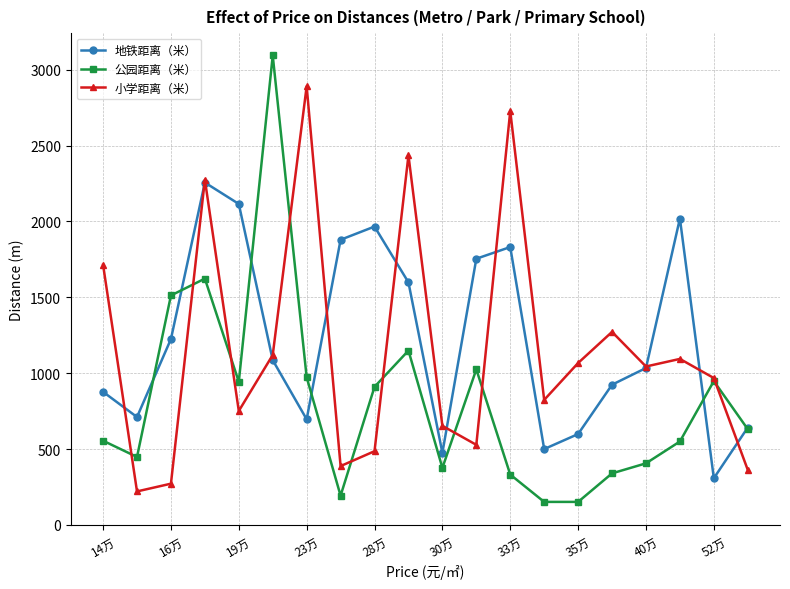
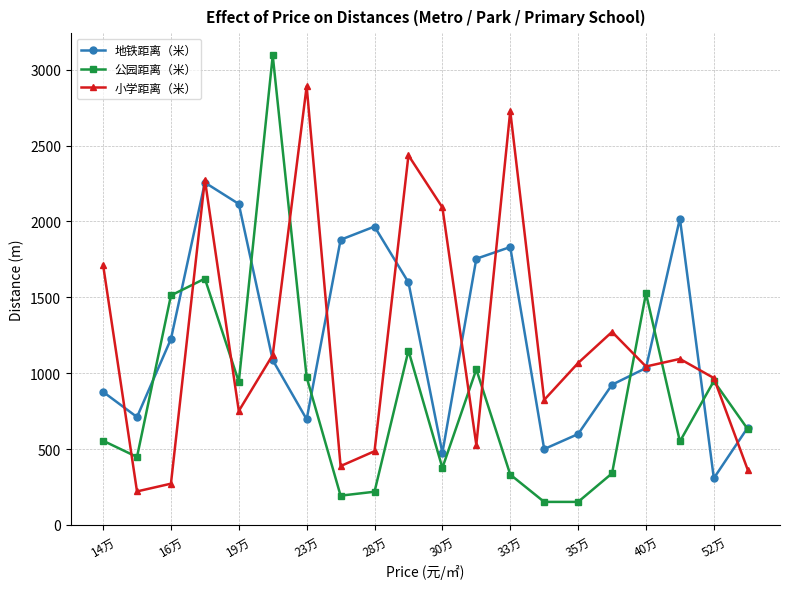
  {
    "地铁距离（米）": {
      "14万": 880,
      "16万": 1230,
      "19万": 2120,
      "23万": 700,
      "28万": 1970,
      "30万": 480,
      "33万": 1830,
      "35万": 600,
      "52万": 310
    },
    "公园距离（米）": {
      "14万": 560,
      "16万": 1510,
      "19万": 940,
      "23万": 970,
-     "28万": 910,
+     "28万": 220,
      "30万": 380,
      "33万": 330,
      "35万": 150,
-     "40万": 410,
+     "40万": 1530,
      "52万": 950
    },
    "小学距离（米）": {
      "14万": 1710,
      "16万": 270,
      "19万": 750,
      "23万": 2890,
      "28万": 490,
-     "30万": 650,
+     "30万": 2090,
      "33万": 2730,
      "35万": 1070,
      "52万": 970
    }
  }
